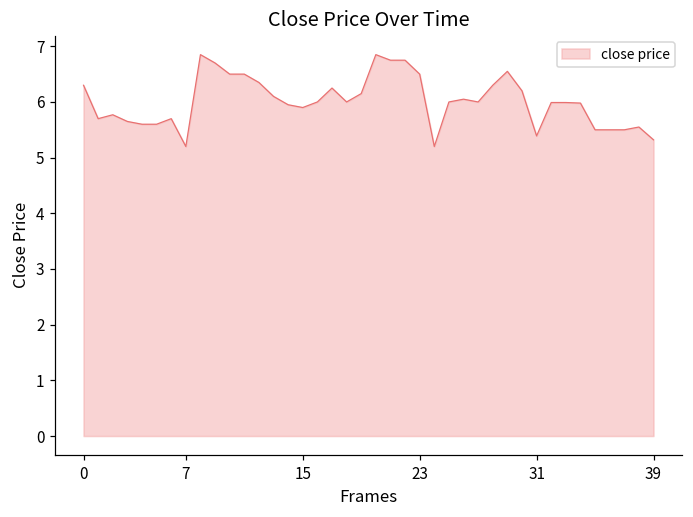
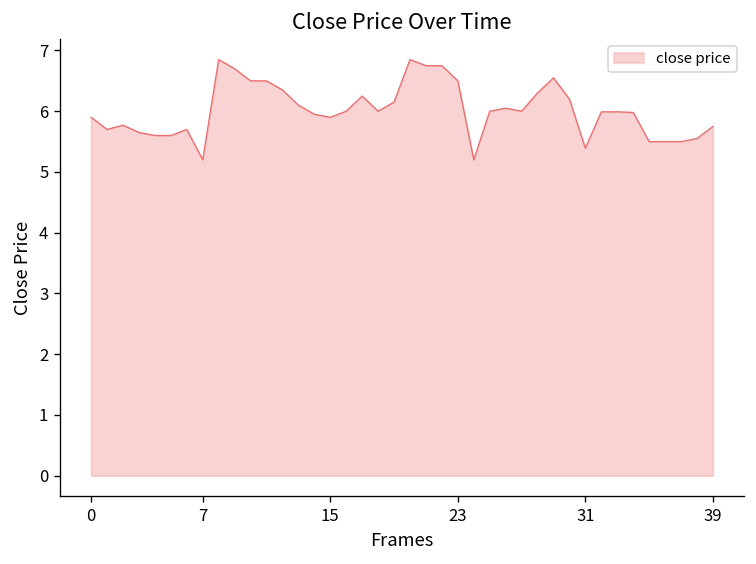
  {
-   "0": 6.3,
+   "0": 5.9,
    "7": 5.2,
    "15": 5.9,
    "23": 6.5,
    "31": 5.4,
-   "39": 5.3
+   "39": 5.8
  }
